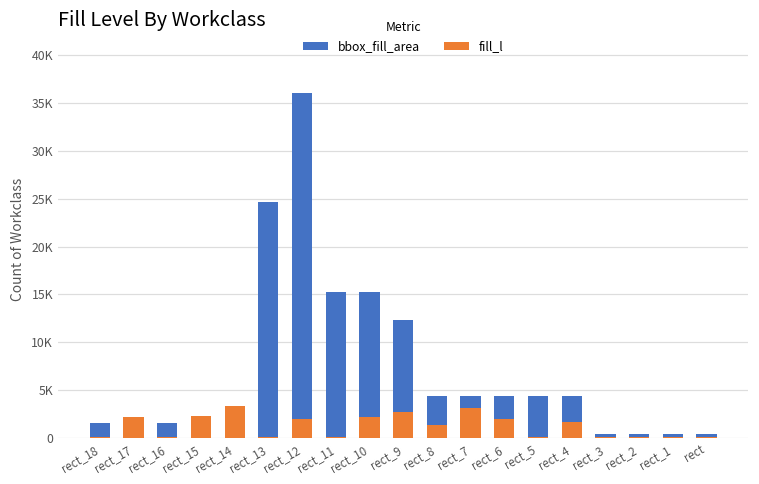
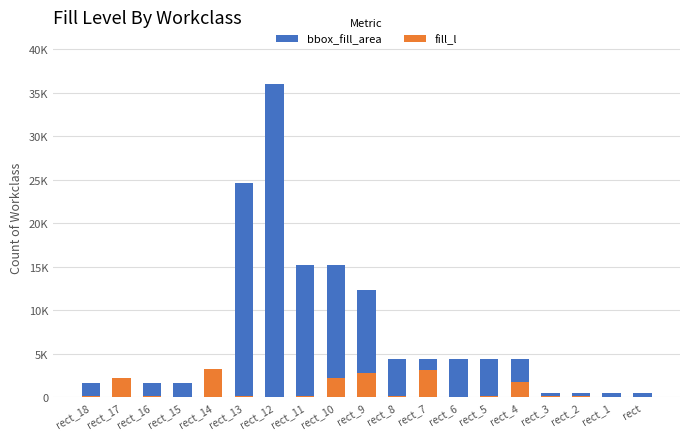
  {
    "bbox_fill_area": {
      "rect_18": 2000,
      "rect_16": 2000,
      "rect_13": 25000,
      "rect_12": 36000,
      "rect_11": 15000,
      "rect_10": 15000,
      "rect_9": 12000,
      "rect_8": 4000,
      "rect_7": 4000,
      "rect_6": 4000,
      "rect_5": 4000,
      "rect_4": 4000,
      "rect_3": 0,
      "rect_2": 0,
      "rect_1": 0,
      "rect": 0
    },
    "fill_l": {
      "rect_17": 2000,
-     "rect_15": 2000,
+     "rect_15": 0,
      "rect_14": 3000,
-     "rect_12": 2000,
-     "rect_8": 1000,
-     "rect_6": 2000
+     "rect_12": 0,
+     "rect_8": 0,
+     "rect_6": 0
    }
  }
